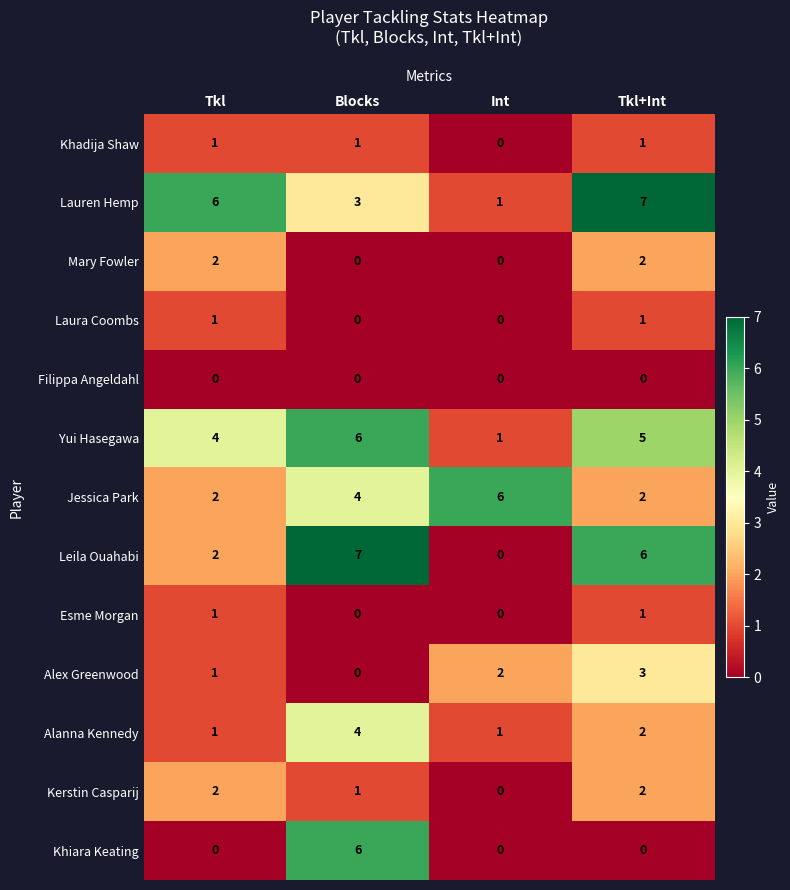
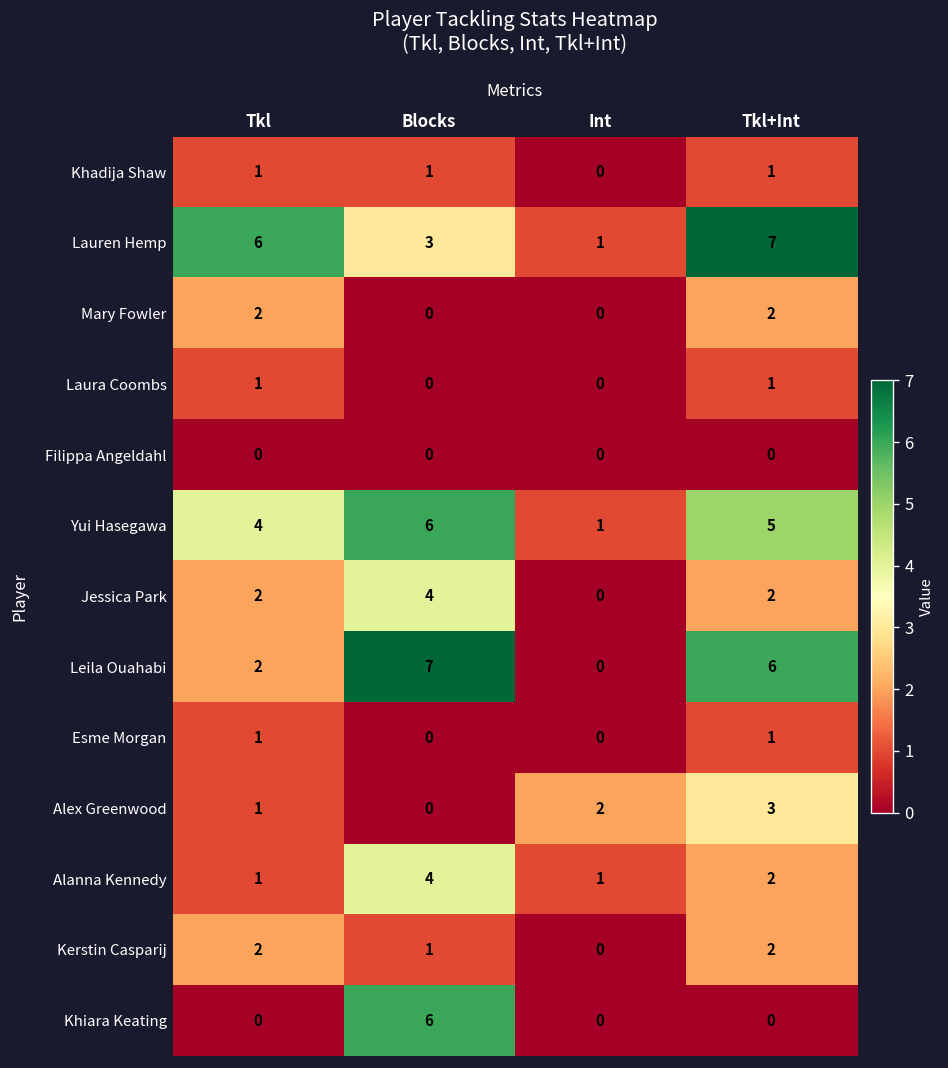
  {
    "Khadija Shaw": {
      "Tkl": 1,
      "Blocks": 1,
      "Int": 0,
      "Tkl+Int": 1
    },
    "Lauren Hemp": {
      "Tkl": 6,
      "Blocks": 3,
      "Int": 1,
      "Tkl+Int": 7
    },
    "Mary Fowler": {
      "Tkl": 2,
      "Blocks": 0,
      "Int": 0,
      "Tkl+Int": 2
    },
    "Laura Coombs": {
      "Tkl": 1,
      "Blocks": 0,
      "Int": 0,
      "Tkl+Int": 1
    },
    "Filippa Angeldahl": {
      "Tkl": 0,
      "Blocks": 0,
      "Int": 0,
      "Tkl+Int": 0
    },
    "Yui Hasegawa": {
      "Tkl": 4,
      "Blocks": 6,
      "Int": 1,
      "Tkl+Int": 5
    },
    "Jessica Park": {
      "Tkl": 2,
      "Blocks": 4,
-     "Int": 6,
+     "Int": 0,
      "Tkl+Int": 2
    },
    "Leila Ouahabi": {
      "Tkl": 2,
      "Blocks": 7,
      "Int": 0,
      "Tkl+Int": 6
    },
    "Esme Morgan": {
      "Tkl": 1,
      "Blocks": 0,
      "Int": 0,
      "Tkl+Int": 1
    },
    "Alex Greenwood": {
      "Tkl": 1,
      "Blocks": 0,
      "Int": 2,
      "Tkl+Int": 3
    },
    "Alanna Kennedy": {
      "Tkl": 1,
      "Blocks": 4,
      "Int": 1,
      "Tkl+Int": 2
    },
    "Kerstin Casparij": {
      "Tkl": 2,
      "Blocks": 1,
      "Int": 0,
      "Tkl+Int": 2
    },
    "Khiara Keating": {
      "Tkl": 0,
      "Blocks": 6,
      "Int": 0,
      "Tkl+Int": 0
    }
  }
